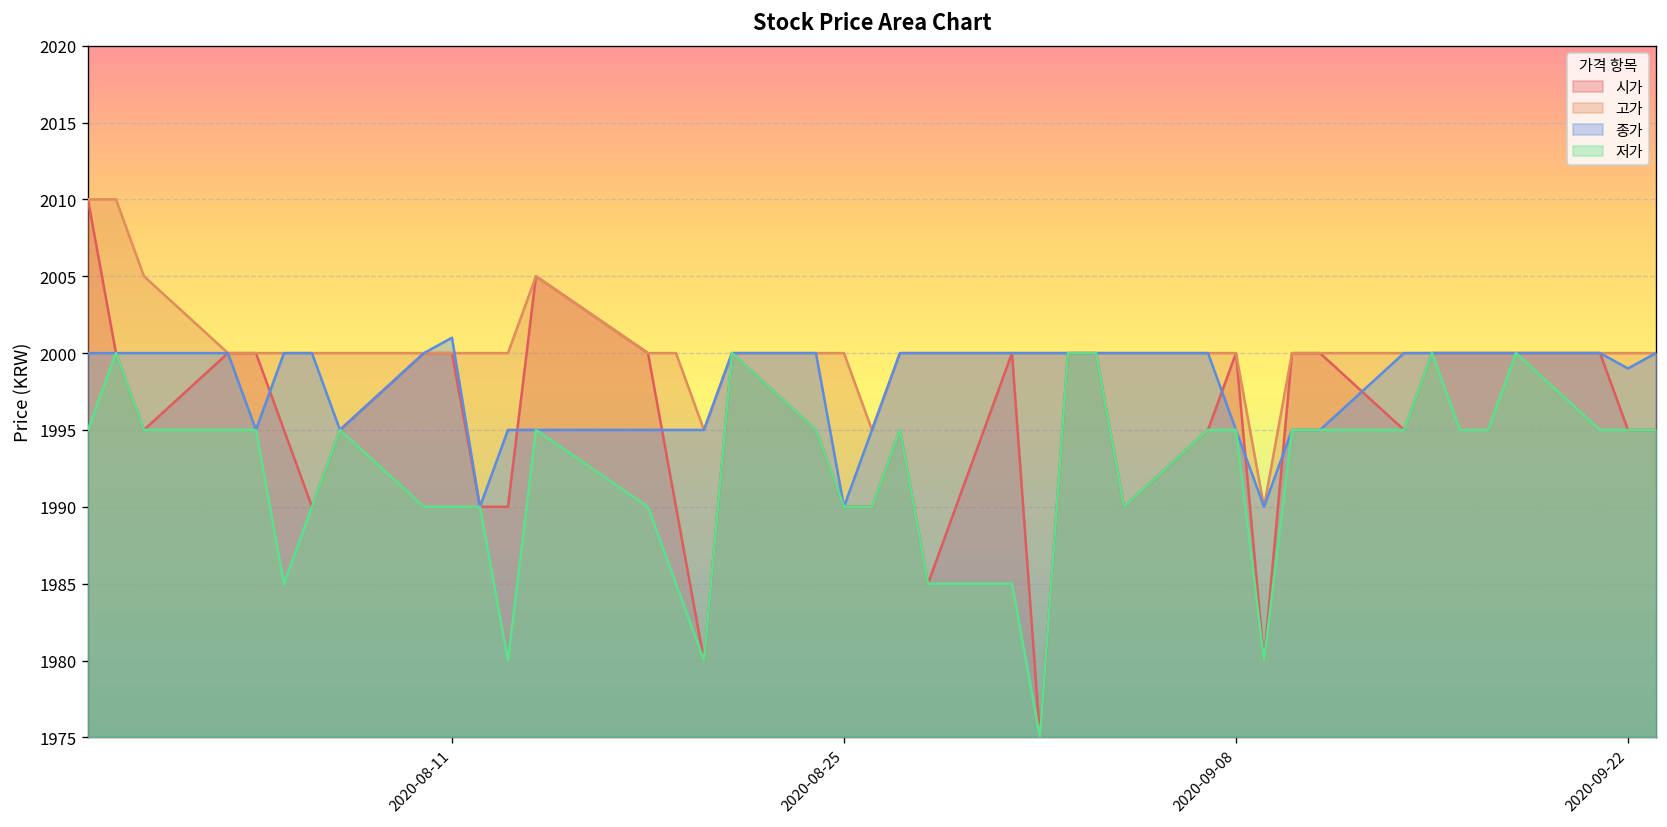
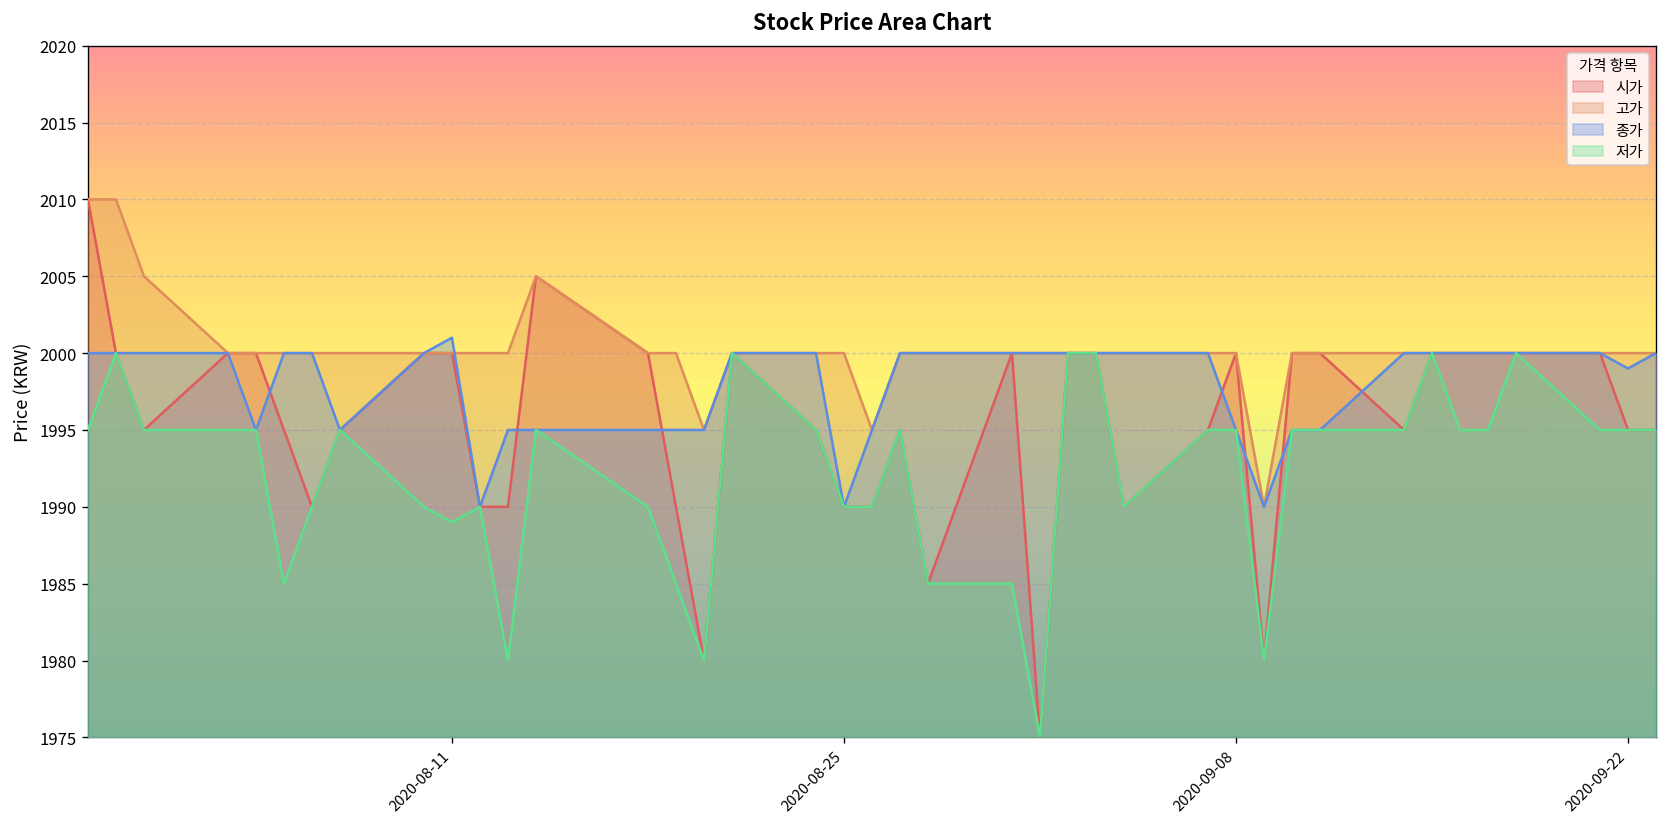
  {
    "종가": {
      "2020-08-11": 2001,
      "2020-09-22": 1999
    },
    "저가": {
-     "2020-08-11": 1990
+     "2020-08-11": 1989
    }
  }
